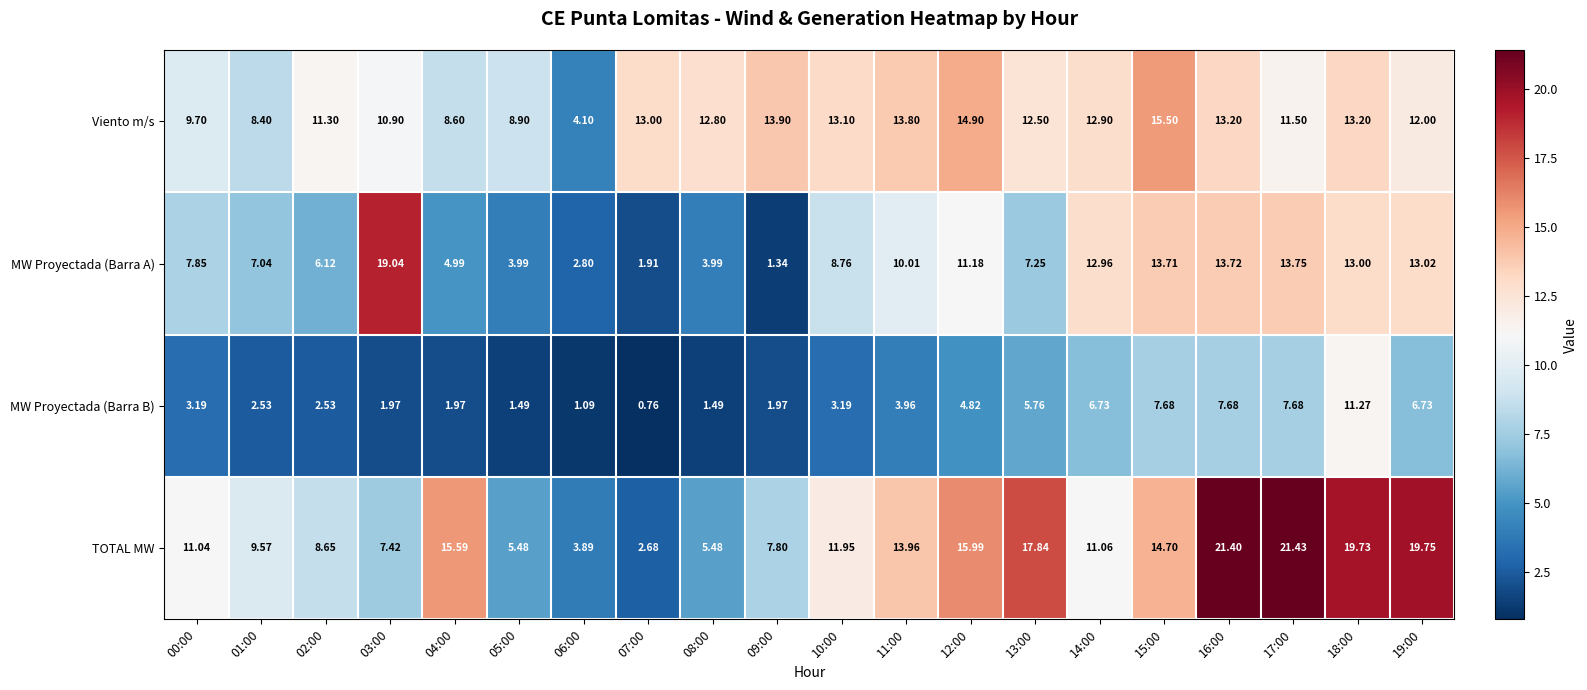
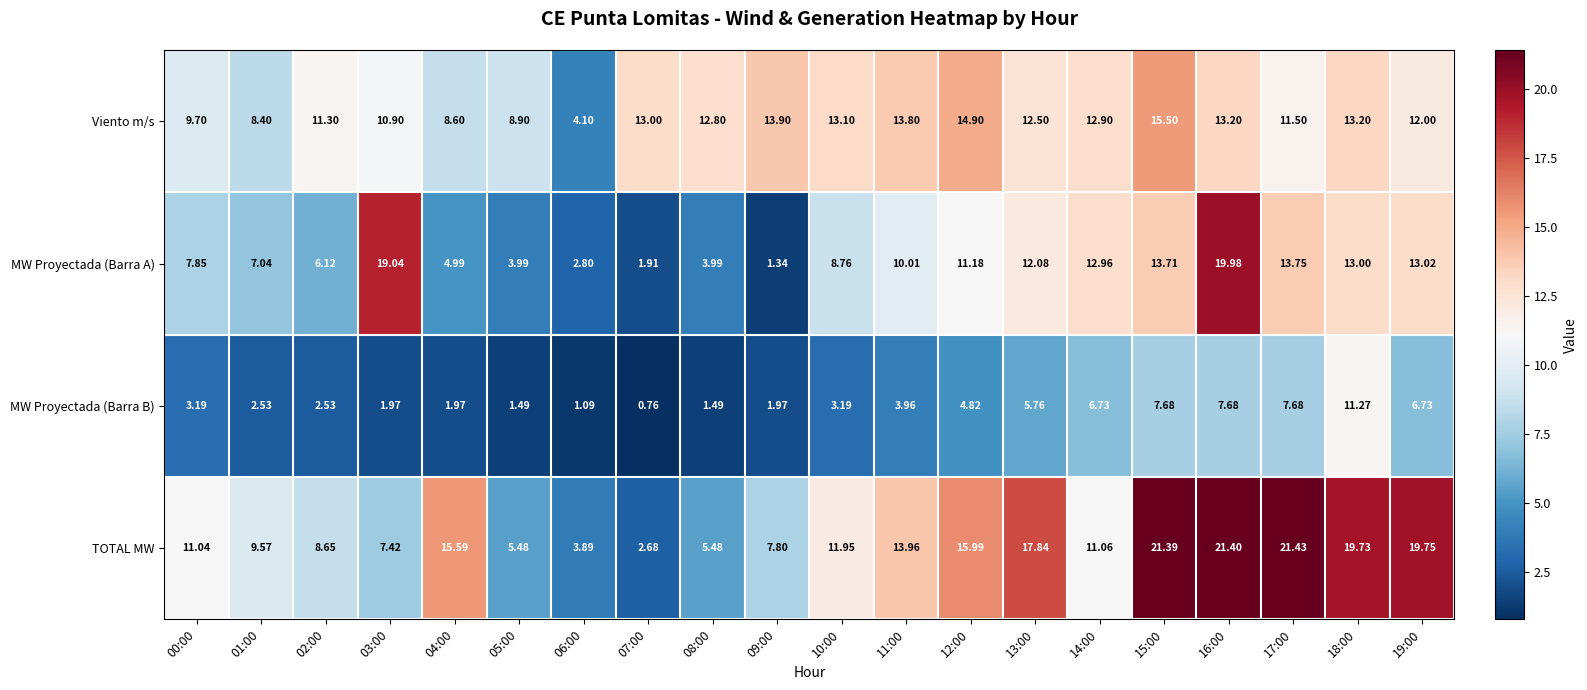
  {
    "Viento m/s": {
      "00:00": 9.70,
      "01:00": 8.40,
      "02:00": 11.30,
      "03:00": 10.90,
      "04:00": 8.60,
      "05:00": 8.90,
      "06:00": 4.10,
      "07:00": 13.00,
      "08:00": 12.80,
      "09:00": 13.90,
      "10:00": 13.10,
      "11:00": 13.80,
      "12:00": 14.90,
      "13:00": 12.50,
      "14:00": 12.90,
      "15:00": 15.50,
      "16:00": 13.20,
      "17:00": 11.50,
      "18:00": 13.20,
      "19:00": 12.00
    },
    "MW Proyectada (Barra A)": {
      "00:00": 7.85,
      "01:00": 7.04,
      "02:00": 6.12,
      "03:00": 19.04,
      "04:00": 4.99,
      "05:00": 3.99,
      "06:00": 2.80,
      "07:00": 1.91,
      "08:00": 3.99,
      "09:00": 1.34,
      "10:00": 8.76,
      "11:00": 10.01,
      "12:00": 11.18,
-     "13:00": 7.25,
+     "13:00": 12.08,
      "14:00": 12.96,
      "15:00": 13.71,
-     "16:00": 13.72,
+     "16:00": 19.98,
      "17:00": 13.75,
      "18:00": 13.00,
      "19:00": 13.02
    },
    "MW Proyectada (Barra B)": {
      "00:00": 3.19,
      "01:00": 2.53,
      "02:00": 2.53,
      "03:00": 1.97,
      "04:00": 1.97,
      "05:00": 1.49,
      "06:00": 1.09,
      "07:00": 0.76,
      "08:00": 1.49,
      "09:00": 1.97,
      "10:00": 3.19,
      "11:00": 3.96,
      "12:00": 4.82,
      "13:00": 5.76,
      "14:00": 6.73,
      "15:00": 7.68,
      "16:00": 7.68,
      "17:00": 7.68,
      "18:00": 11.27,
      "19:00": 6.73
    },
    "TOTAL MW": {
      "00:00": 11.04,
      "01:00": 9.57,
      "02:00": 8.65,
      "03:00": 7.42,
      "04:00": 15.59,
      "05:00": 5.48,
      "06:00": 3.89,
      "07:00": 2.68,
      "08:00": 5.48,
      "09:00": 7.80,
      "10:00": 11.95,
      "11:00": 13.96,
      "12:00": 15.99,
      "13:00": 17.84,
      "14:00": 11.06,
-     "15:00": 14.70,
+     "15:00": 21.39,
      "16:00": 21.40,
      "17:00": 21.43,
      "18:00": 19.73,
      "19:00": 19.75
    }
  }
